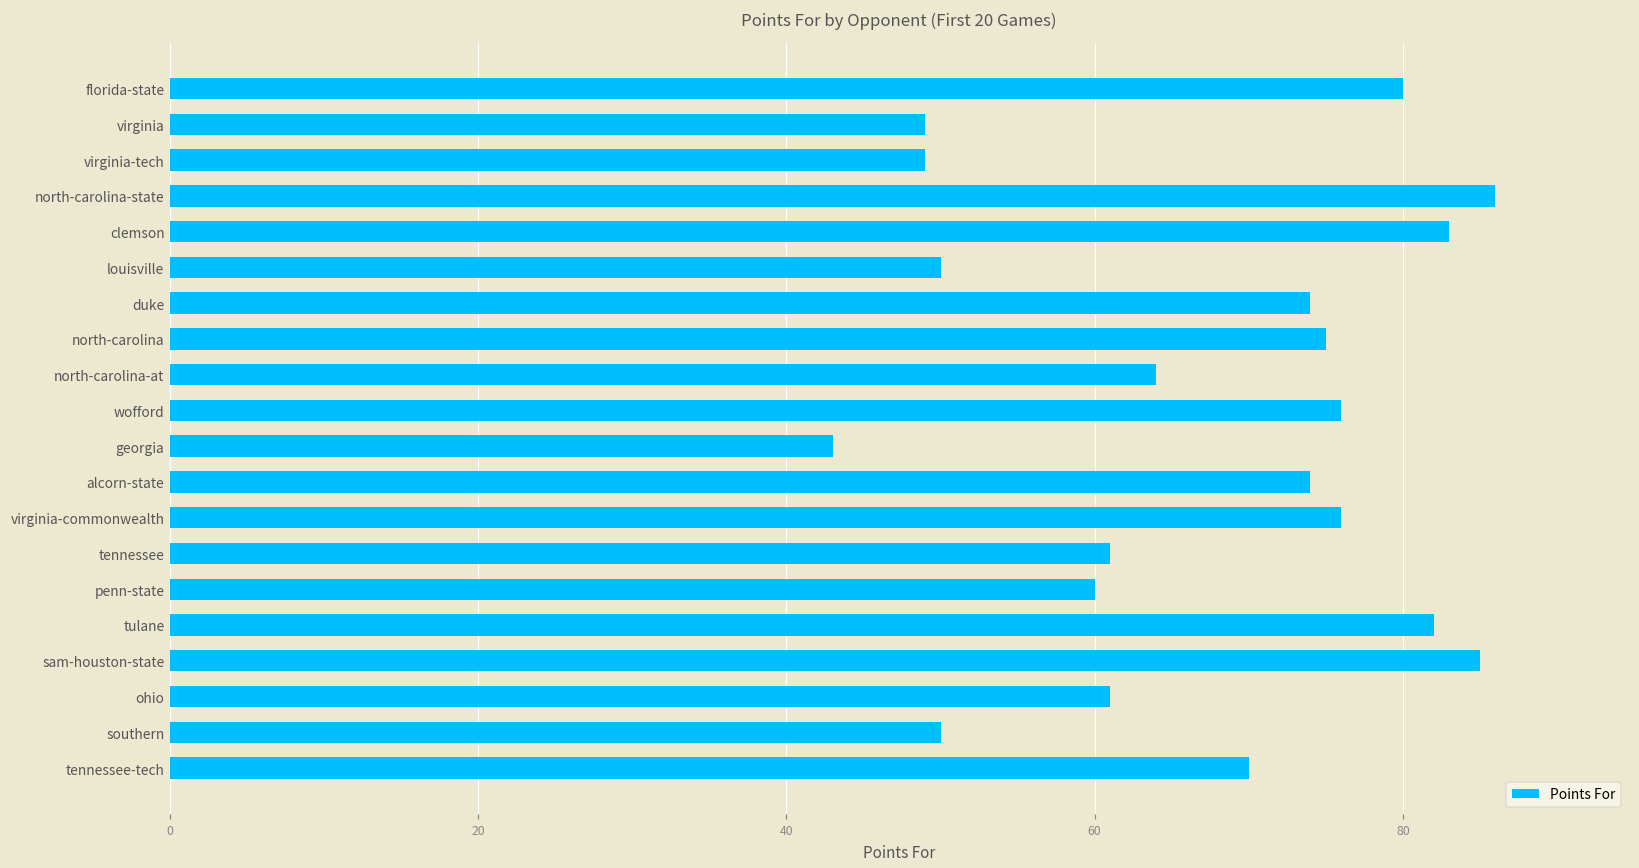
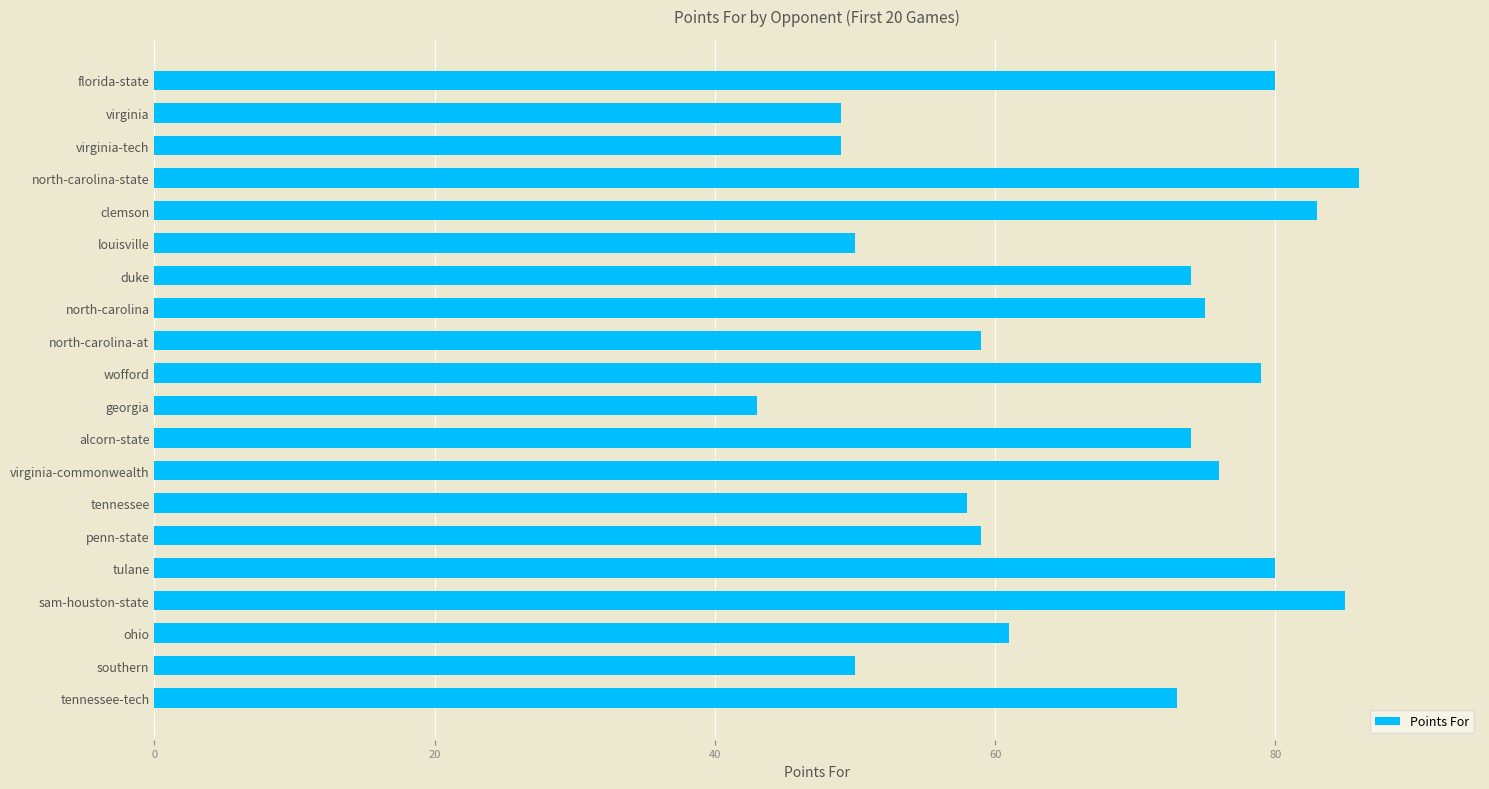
  {
    "florida-state": 80,
    "virginia": 49,
    "virginia-tech": 49,
    "north-carolina-state": 86,
    "clemson": 83,
    "louisville": 50,
    "duke": 74,
    "north-carolina": 75,
-   "north-carolina-at": 64,
-   "wofford": 76,
+   "north-carolina-at": 59,
+   "wofford": 79,
    "georgia": 43,
    "alcorn-state": 74,
    "virginia-commonwealth": 76,
-   "tennessee": 61,
-   "penn-state": 60,
-   "tulane": 82,
+   "tennessee": 58,
+   "penn-state": 59,
+   "tulane": 80,
    "sam-houston-state": 85,
    "ohio": 61,
    "southern": 50,
-   "tennessee-tech": 70
+   "tennessee-tech": 73
  }
